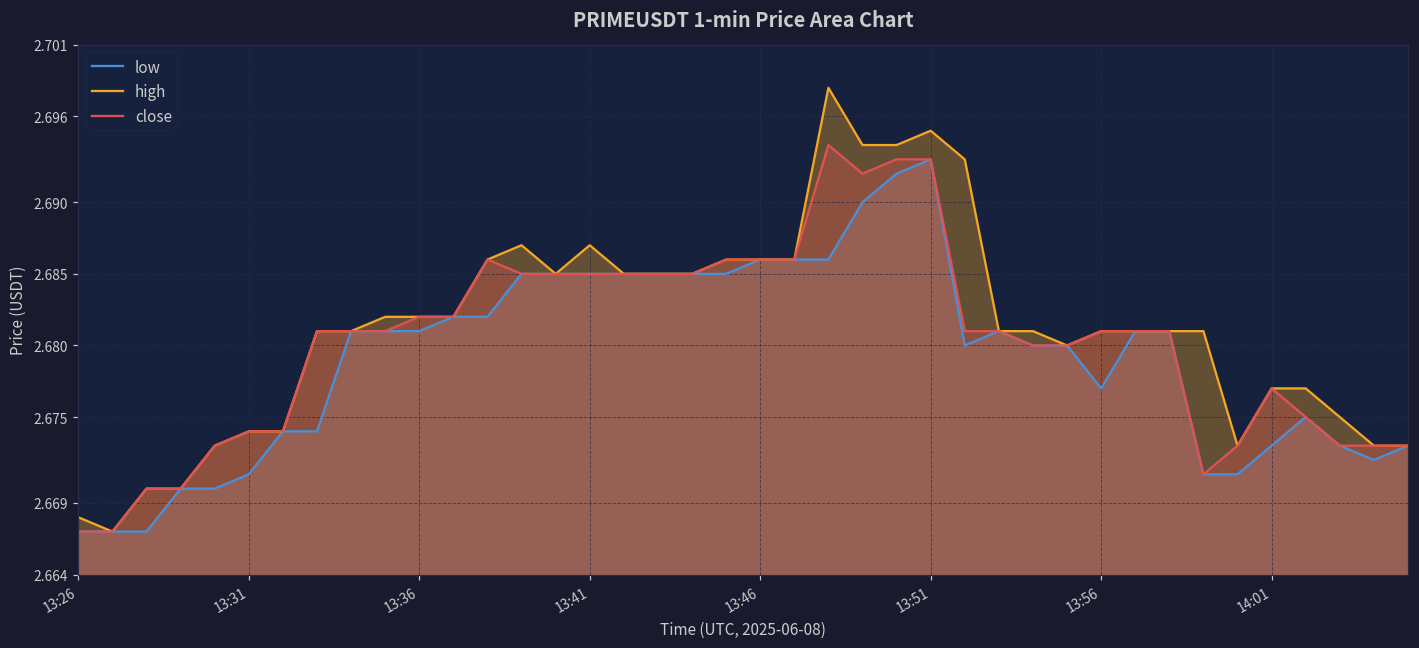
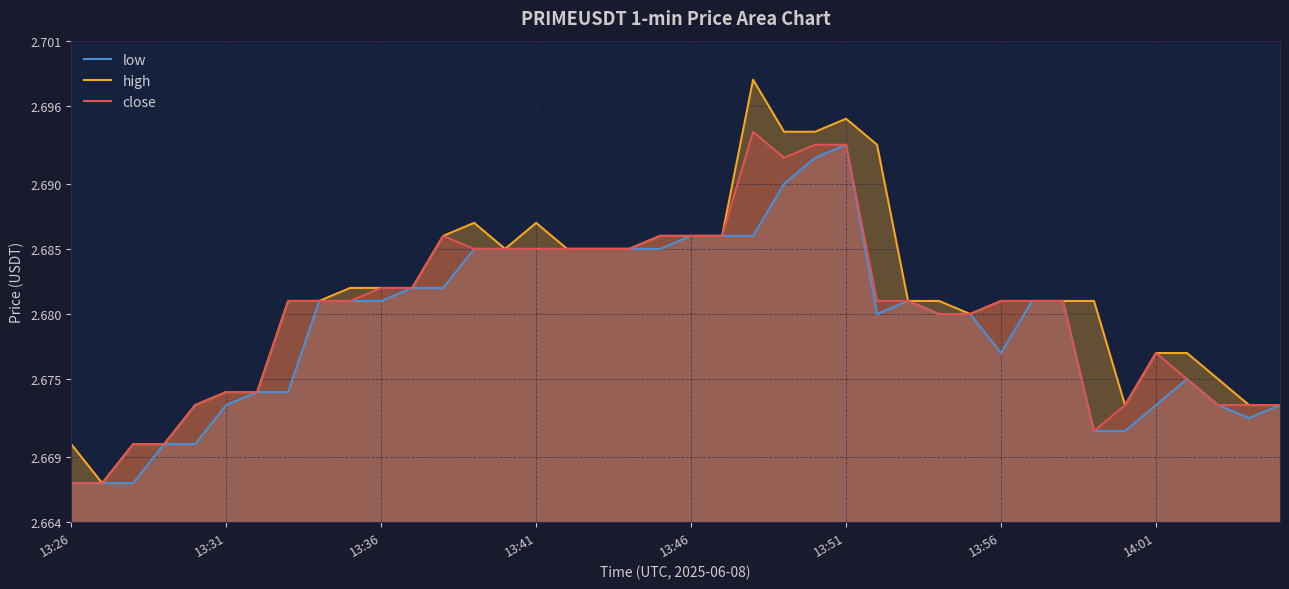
  {
    "low": {
-     "13:31": 2.671,
+     "13:31": 2.673,
      "13:36": 2.681,
      "13:56": 2.677,
      "14:01": 2.673
    },
    "high": {
-     "13:26": 2.668,
+     "13:26": 2.670,
      "13:41": 2.687,
      "13:51": 2.695
    }
  }
